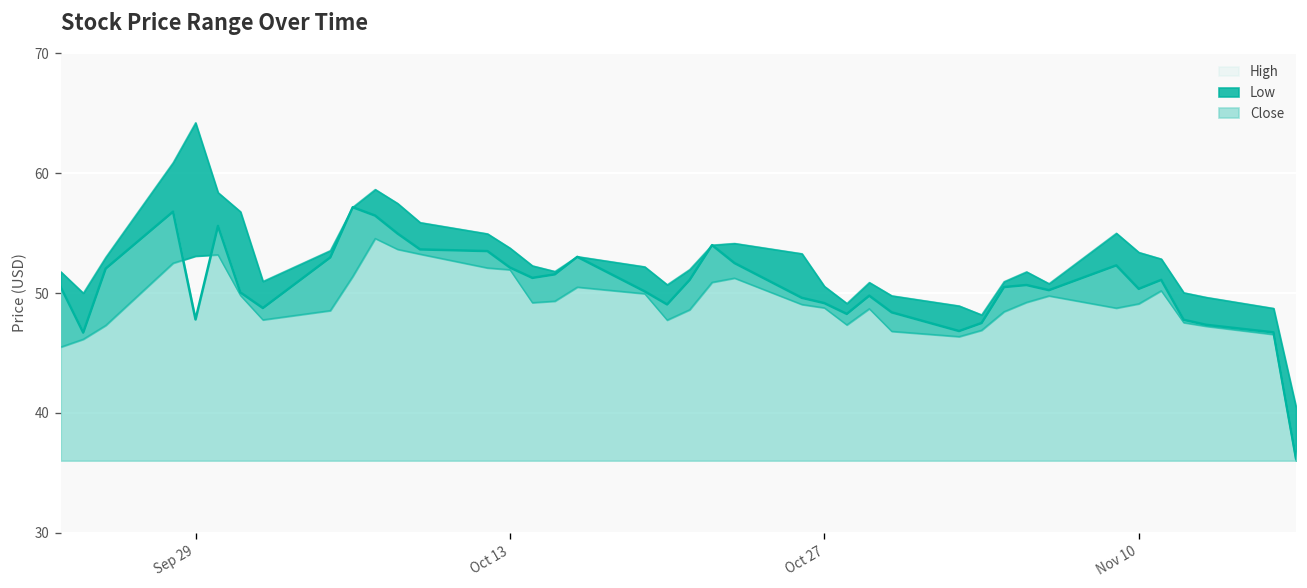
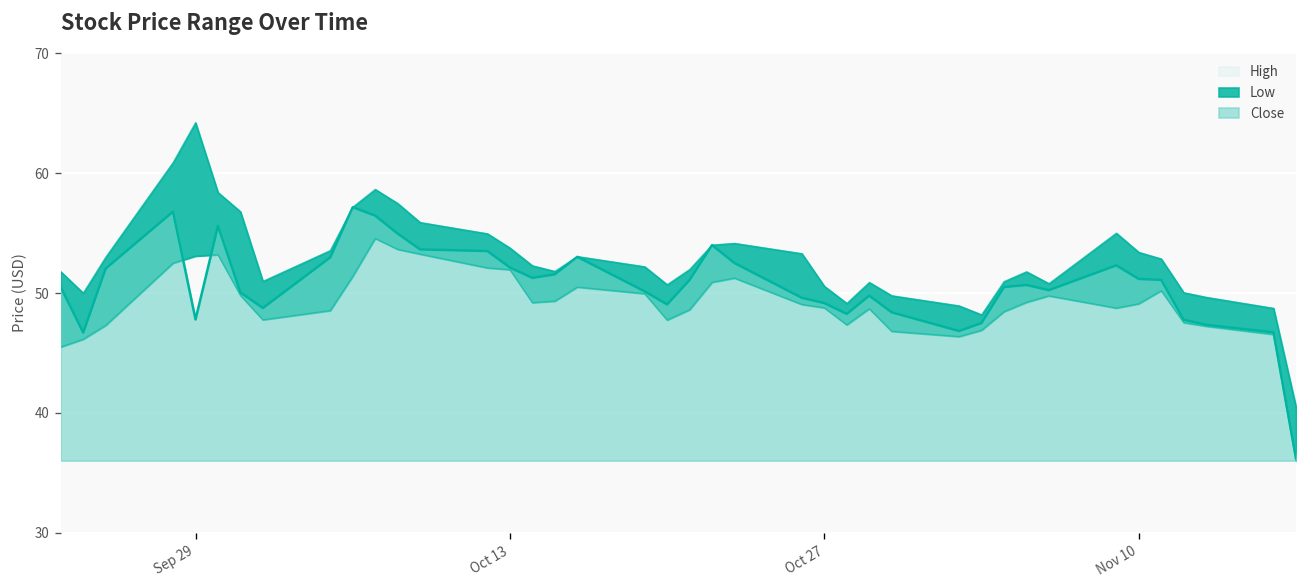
  {
    "Close": {
      "Sep 29": 48,
      "Oct 27": 49,
-     "Nov 10": 50
+     "Nov 10": 51
    }
  }
